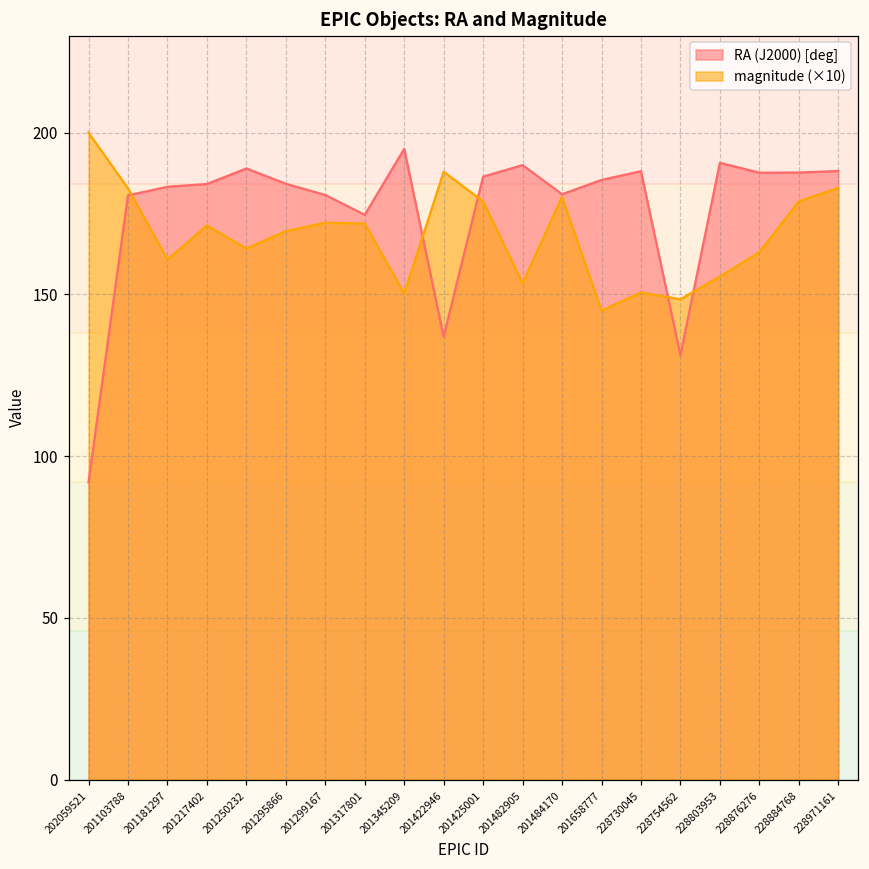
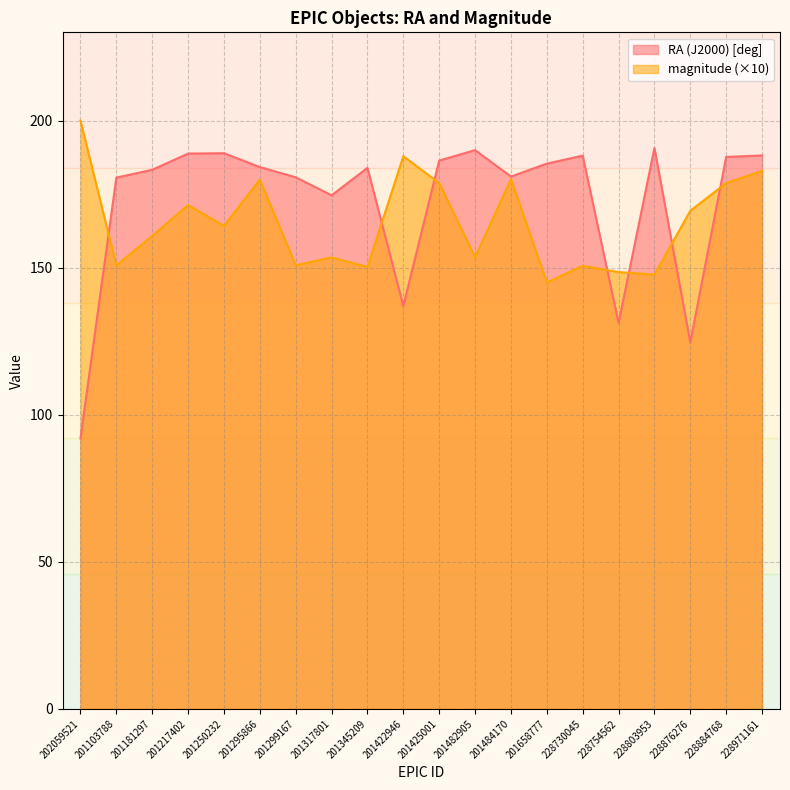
  {
    "RA (J2000) [deg]": {
      "202059521": 92,
      "201103788": 181,
      "201181297": 183,
-     "201217402": 184,
+     "201217402": 189,
      "201250232": 189,
      "201295866": 184,
      "201299167": 181,
      "201317801": 175,
-     "201345209": 195,
+     "201345209": 184,
      "201422946": 137,
      "201425001": 186,
      "201482905": 190,
      "201484170": 181,
      "201658777": 185,
      "228730045": 188,
      "228754562": 131,
      "228803953": 191,
-     "228876276": 188,
+     "228876276": 125,
      "228884768": 188,
      "228971161": 188
    },
    "magnitude (×10)": {
      "202059521": 200,
-     "201103788": 183,
+     "201103788": 151,
      "201181297": 161,
      "201217402": 171,
      "201250232": 164,
-     "201295866": 170,
-     "201299167": 172,
-     "201317801": 172,
+     "201295866": 180,
+     "201299167": 151,
+     "201317801": 153,
      "201345209": 150,
      "201422946": 188,
      "201425001": 179,
      "201482905": 154,
      "201484170": 180,
      "201658777": 145,
      "228730045": 151,
      "228754562": 148,
-     "228803953": 156,
-     "228876276": 163,
+     "228803953": 148,
+     "228876276": 169,
      "228884768": 179,
      "228971161": 183
    }
  }
